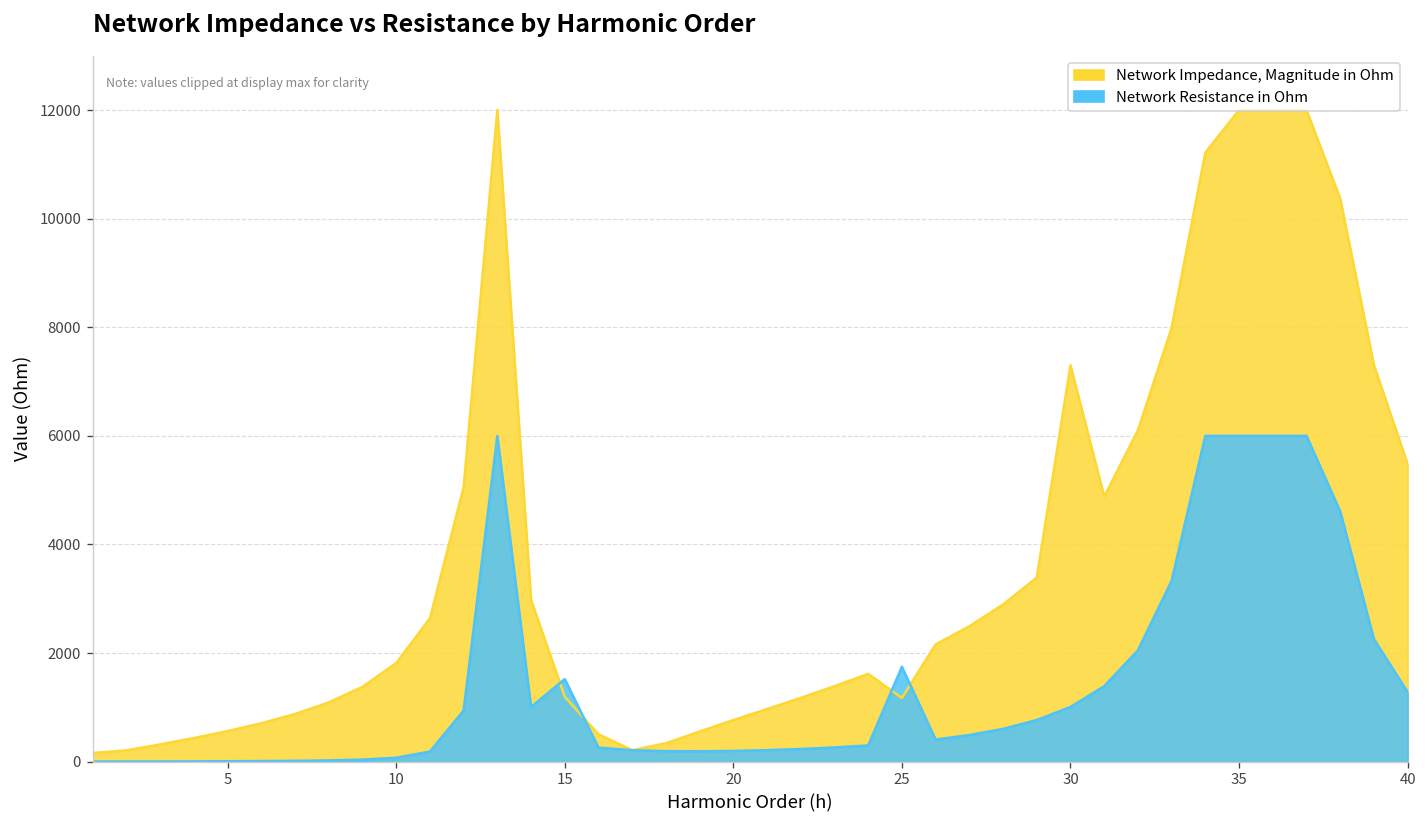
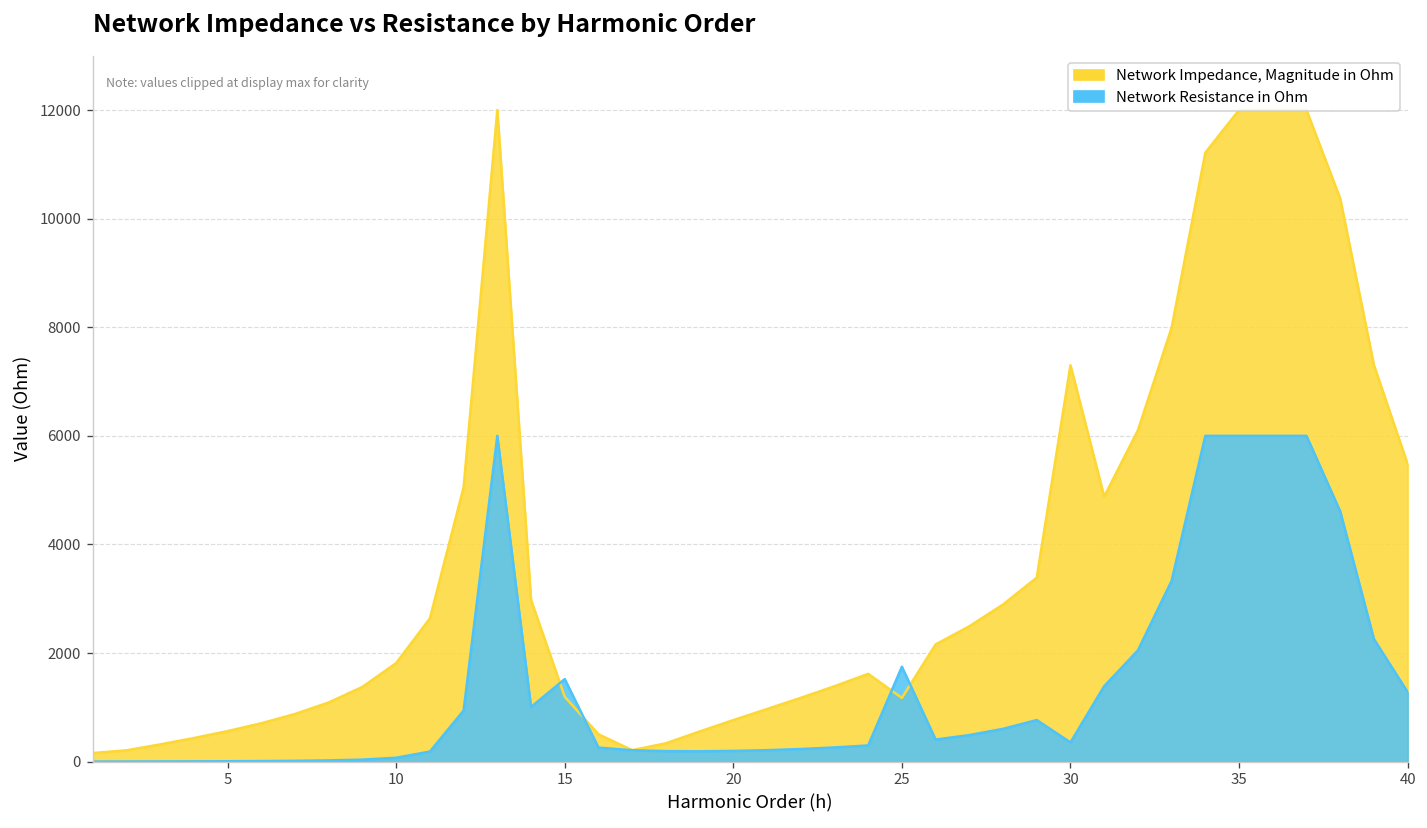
  {
    "Network Impedance, Magnitude in Ohm": {
      "5": 600,
      "10": 1800,
      "15": 1200,
      "20": 800,
      "25": 1200,
      "30": 7300,
      "40": 5500
    },
    "Network Resistance in Ohm": {
      "5": 0,
      "10": 100,
      "15": 1500,
      "20": 200,
      "25": 1700,
-     "30": 1000,
+     "30": 400,
      "35": 6000,
      "40": 1300
    }
  }
